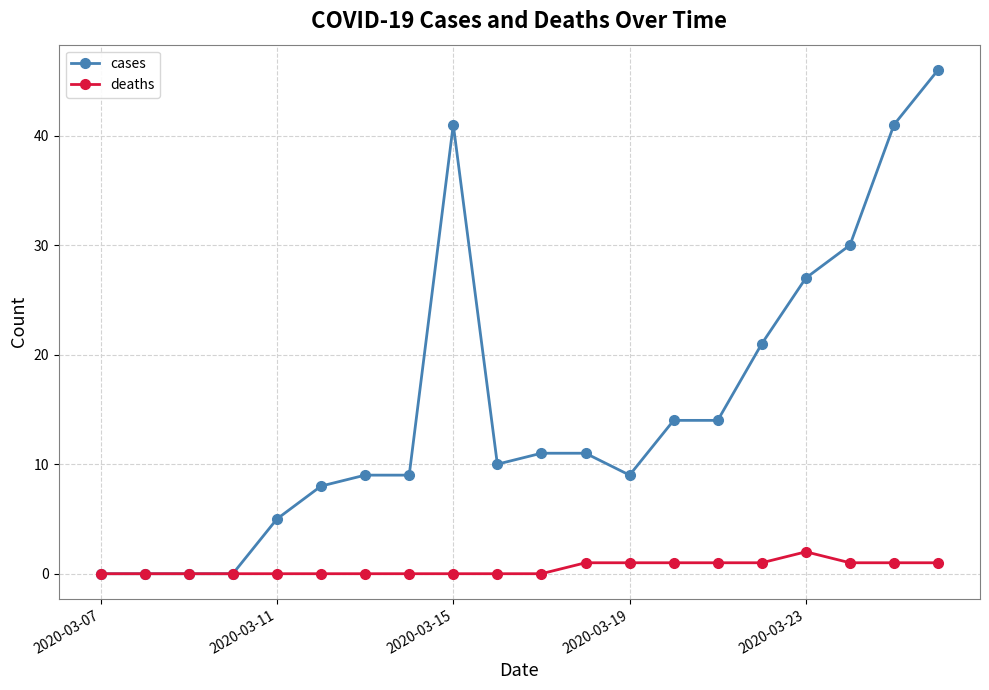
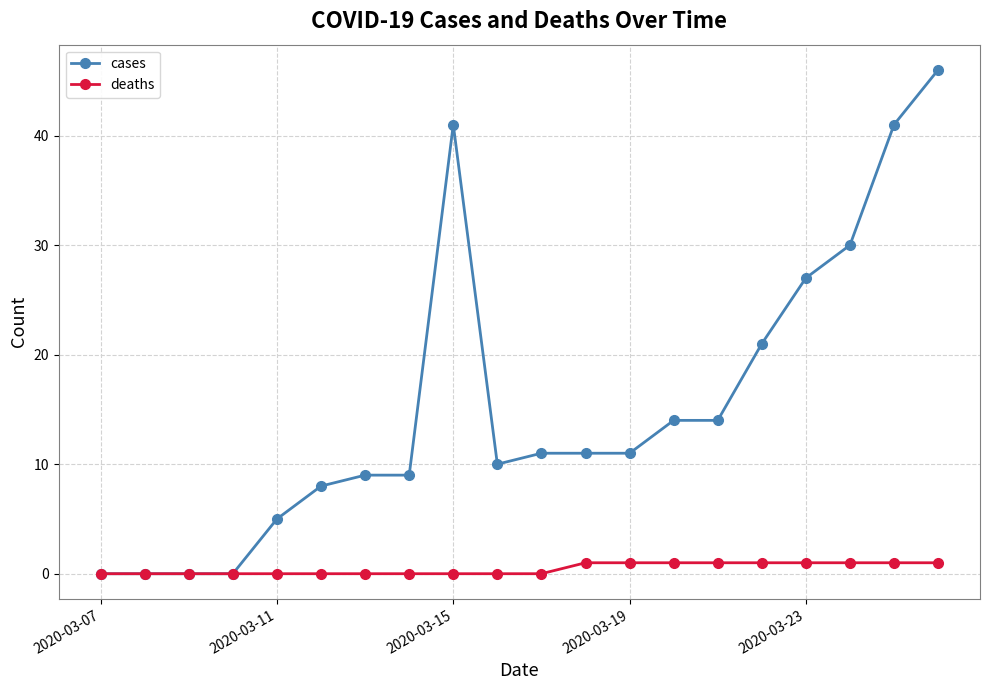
  {
    "cases": {
      "2020-03-11": 5,
      "2020-03-15": 41,
-     "2020-03-19": 9,
+     "2020-03-19": 11,
      "2020-03-23": 27
    },
    "deaths": {
      "2020-03-11": 0,
      "2020-03-15": 0,
      "2020-03-19": 1,
-     "2020-03-23": 2
+     "2020-03-23": 1
    }
  }
